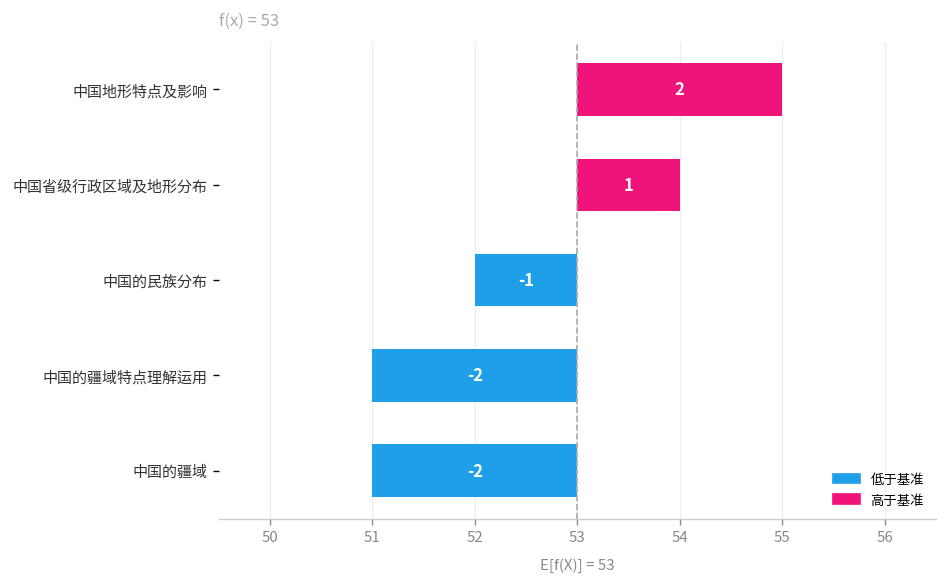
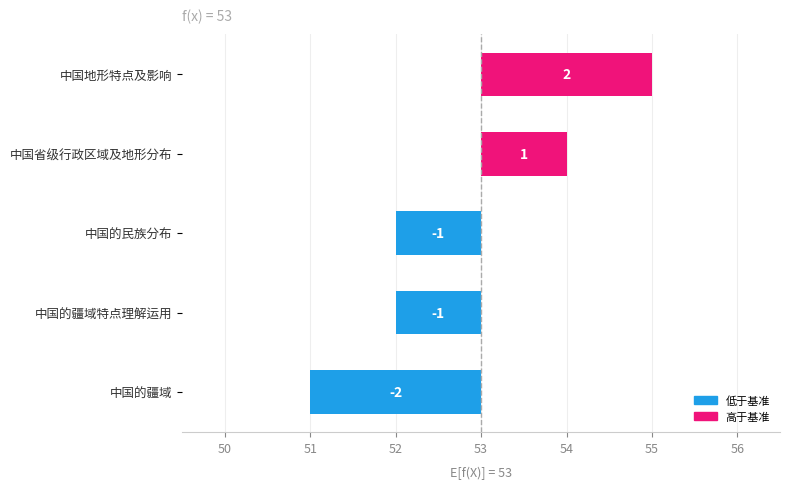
  {
    "中国地形特点及影响": 2,
    "中国省级行政区域及地形分布": 1,
    "中国的民族分布": -1,
-   "中国的疆域特点理解运用": -2,
+   "中国的疆域特点理解运用": -1,
    "中国的疆域": -2
  }
